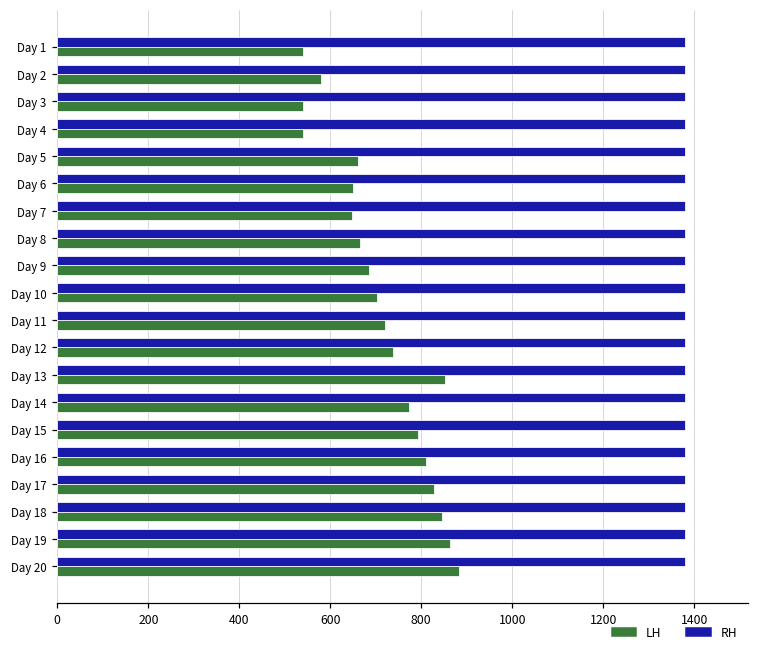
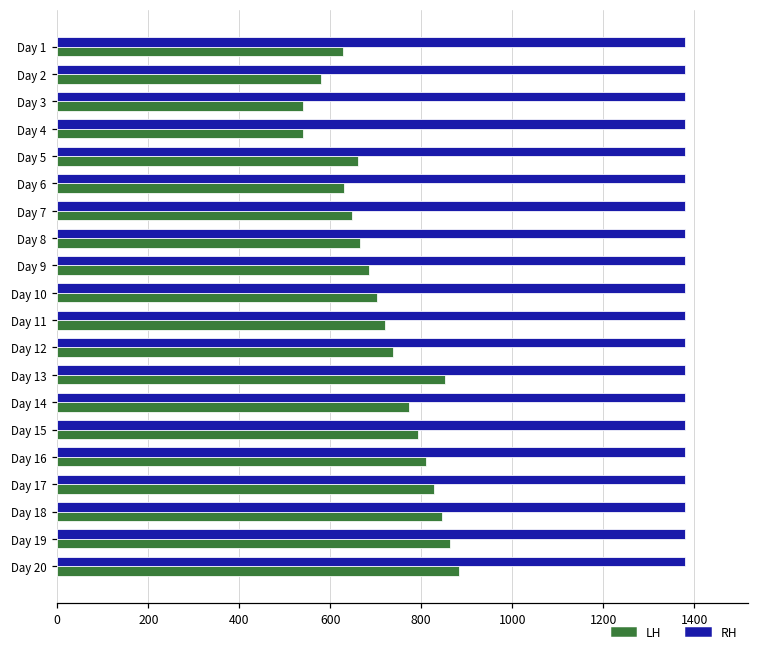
  {
    "LH": {
-     "Day 1": 540,
+     "Day 1": 630,
      "Day 2": 580,
      "Day 3": 540,
      "Day 4": 540,
      "Day 5": 660,
-     "Day 6": 650,
+     "Day 6": 630,
      "Day 7": 650,
      "Day 8": 670,
      "Day 9": 680,
      "Day 10": 700,
      "Day 11": 720,
      "Day 12": 740,
      "Day 13": 850,
      "Day 14": 770,
      "Day 15": 790,
      "Day 16": 810,
      "Day 17": 830,
      "Day 18": 850,
      "Day 19": 860,
      "Day 20": 880
    },
    "RH": {
      "Day 1": 1380,
      "Day 2": 1380,
      "Day 3": 1380,
      "Day 4": 1380,
      "Day 5": 1380,
      "Day 6": 1380,
      "Day 7": 1380,
      "Day 8": 1380,
      "Day 9": 1380,
      "Day 10": 1380,
      "Day 11": 1380,
      "Day 12": 1380,
      "Day 13": 1380,
      "Day 14": 1380,
      "Day 15": 1380,
      "Day 16": 1380,
      "Day 17": 1380,
      "Day 18": 1380,
      "Day 19": 1380,
      "Day 20": 1380
    }
  }
